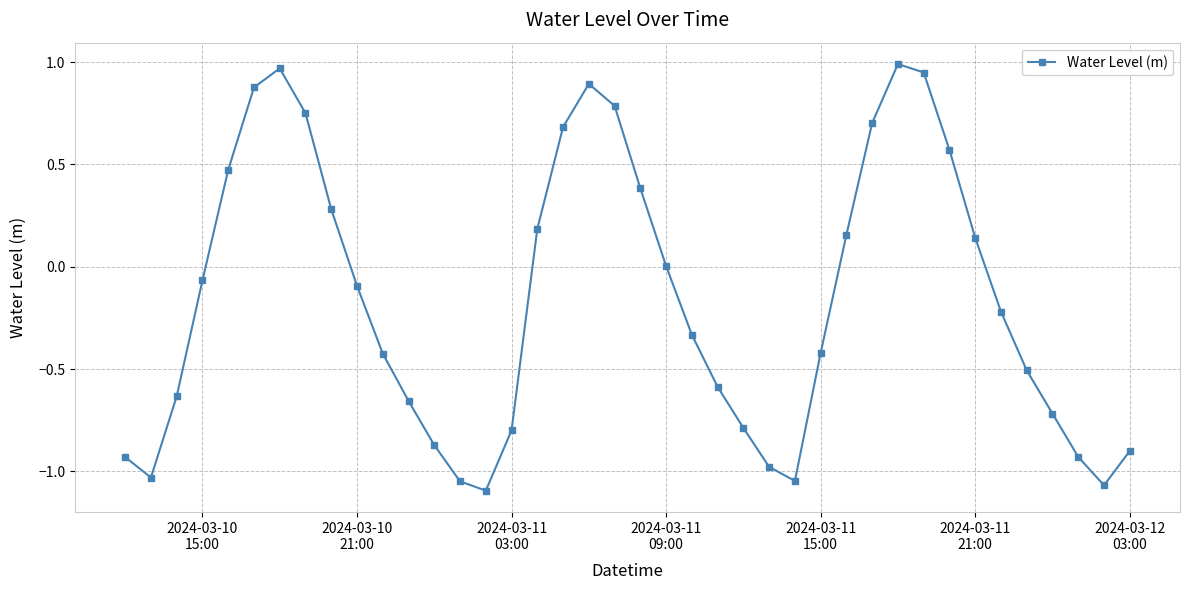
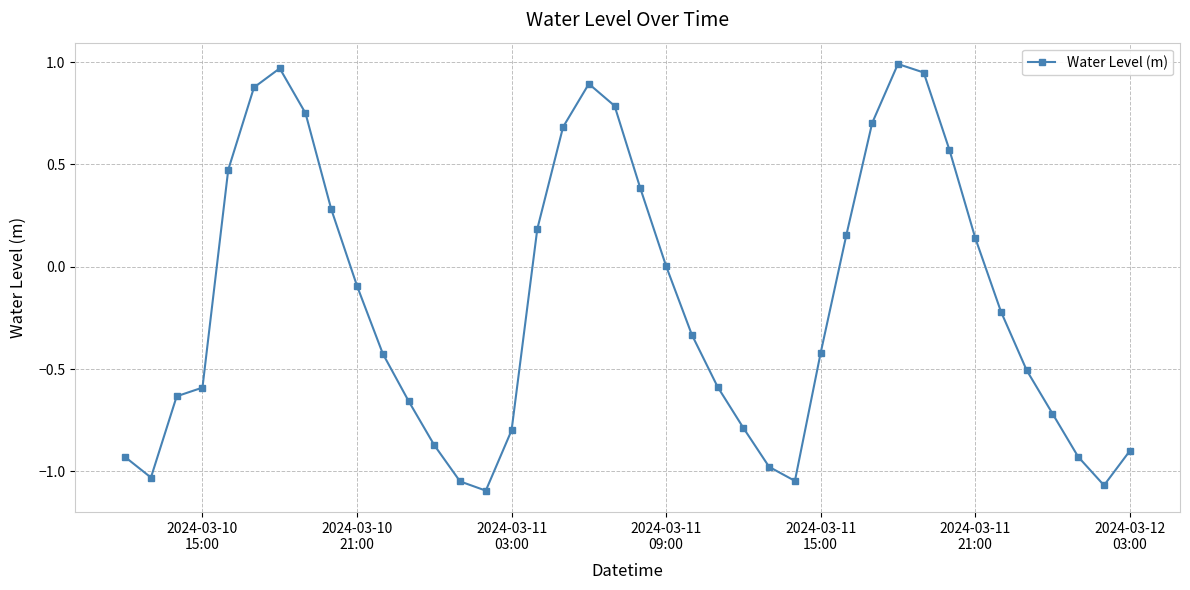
  {
-   "2024-03-10 15:00": -0.07,
+   "2024-03-10 15:00": -0.59,
    "2024-03-10 21:00": -0.09,
    "2024-03-11 03:00": -0.80,
    "2024-03-11 09:00": 0.00,
    "2024-03-11 15:00": -0.42,
    "2024-03-11 21:00": 0.14,
    "2024-03-12 03:00": -0.90
  }
